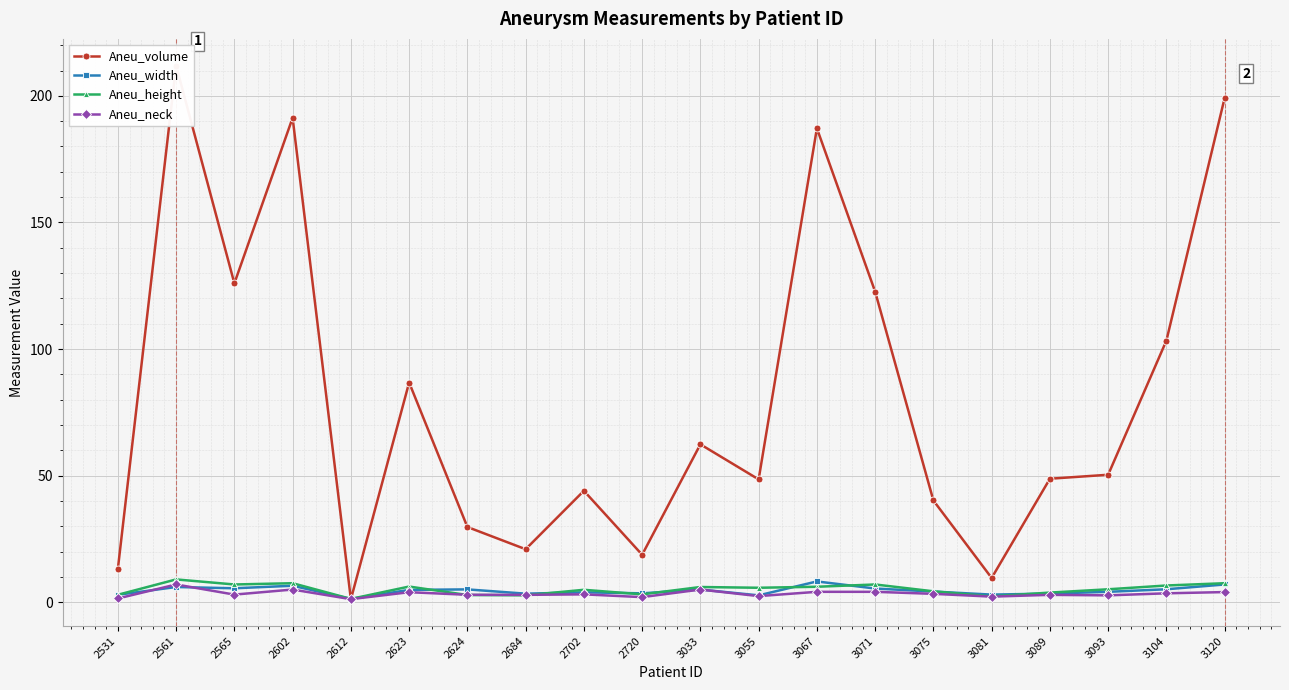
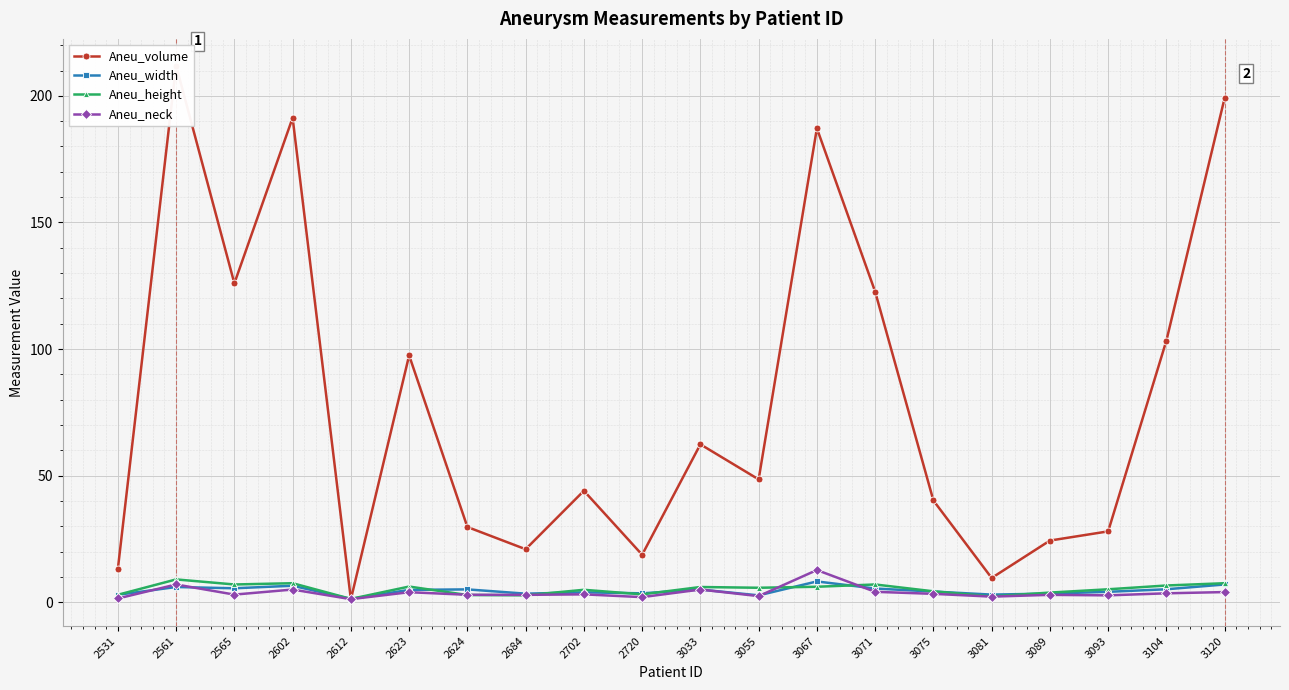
  {
    "Aneu_volume": {
      "2531": 13,
      "2565": 126,
      "2602": 191,
-     "2623": 87,
+     "2623": 97,
      "2624": 30,
      "2684": 21,
      "2702": 44,
      "2720": 19,
      "3033": 62,
      "3055": 49,
      "3067": 187,
      "3071": 123,
      "3075": 40,
      "3081": 10,
-     "3089": 49,
-     "3093": 50,
+     "3089": 24,
+     "3093": 28,
      "3104": 103
    },
    "Aneu_width": {
      "2565": 6,
      "2624": 5,
      "3067": 8,
      "3071": 5,
      "3104": 5
    },
    "Aneu_height": {
      "2561": 9,
      "2565": 7,
      "2623": 6,
      "3055": 6,
      "3067": 6,
      "3071": 7,
      "3104": 7
    },
    "Aneu_neck": {
      "2531": 1,
      "2565": 3,
      "2602": 5,
      "2720": 2,
-     "3067": 4,
+     "3067": 13,
      "3071": 4,
      "3093": 3,
      "3104": 4,
      "3120": 4
    }
  }
